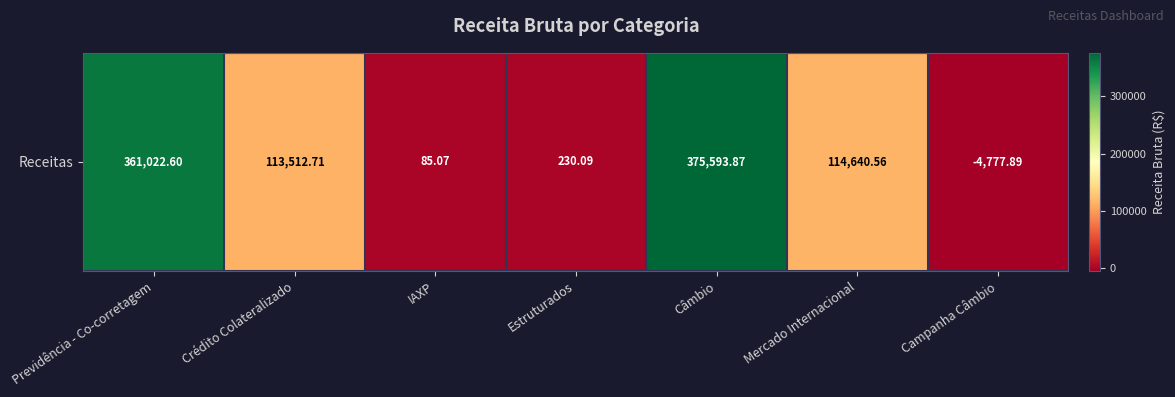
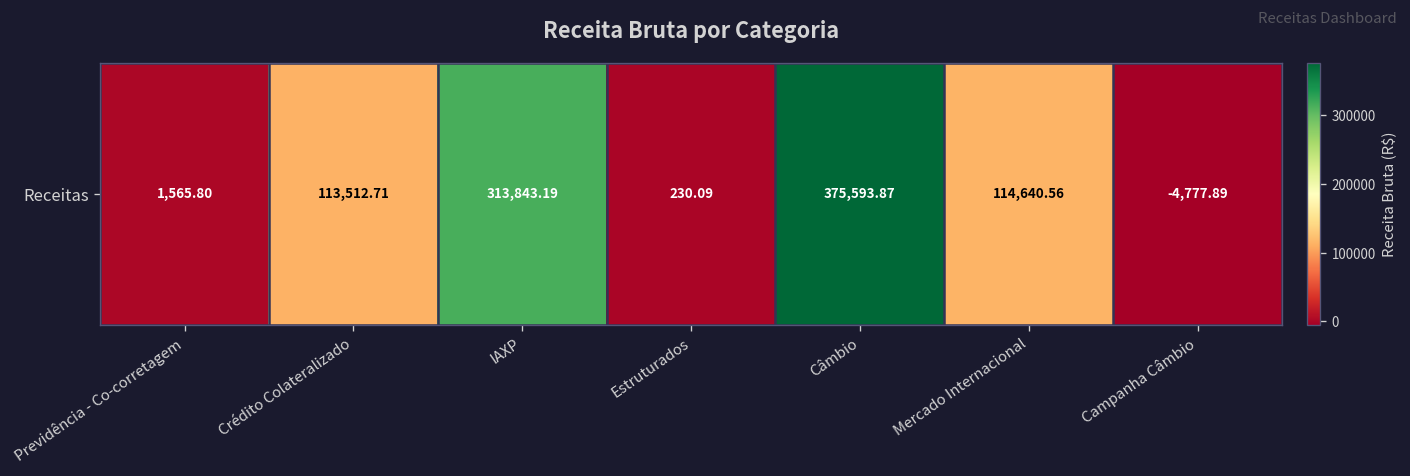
  {
    "Receitas": {
-     "Previdência - Co-corretagem": "361,022.60",
+     "Previdência - Co-corretagem": "1,565.80",
      "Crédito Colateralizado": "113,512.71",
-     "IAXP": "85.07",
+     "IAXP": "313,843.19",
      "Estruturados": "230.09",
      "Câmbio": "375,593.87",
      "Mercado Internacional": "114,640.56",
      "Campanha Câmbio": "-4,777.89"
    }
  }
